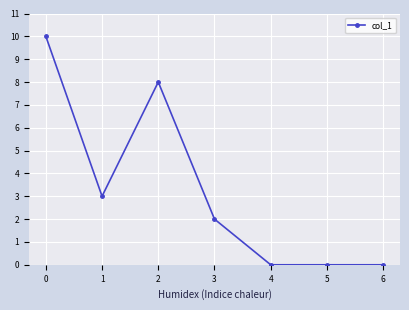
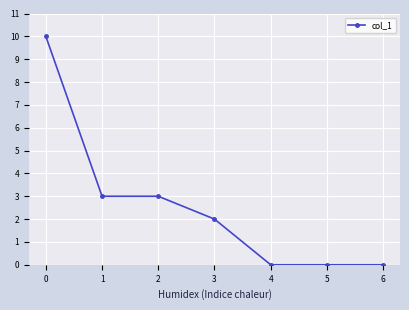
  {
    "0": 10,
    "1": 3,
-   "2": 8,
+   "2": 3,
    "3": 2,
    "4": 0,
    "5": 0,
    "6": 0
  }
